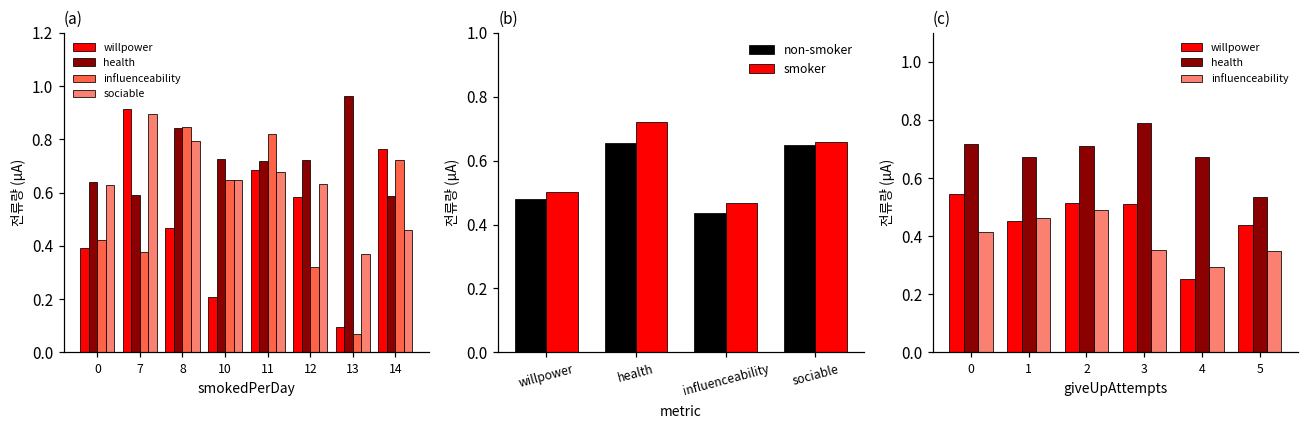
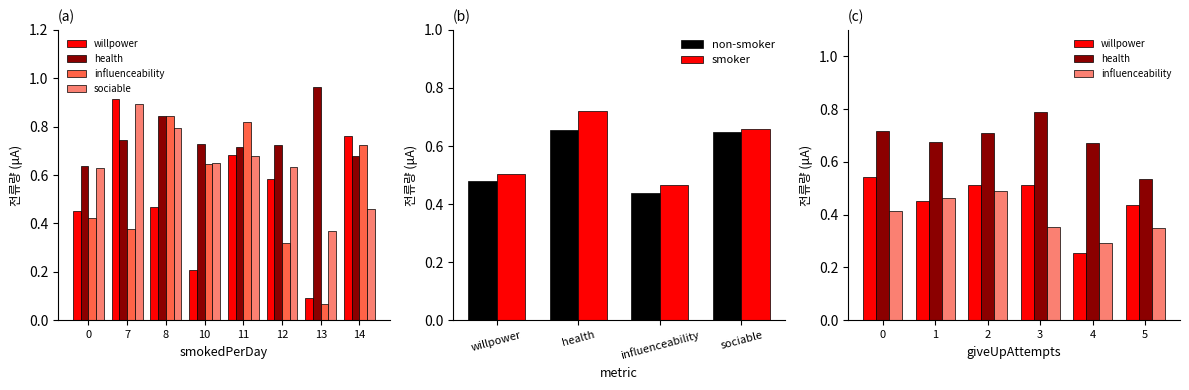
  {
    "(a)": {
      "willpower": {
-       "0": 0.39,
+       "0": 0.45,
        "7": 0.91,
        "8": 0.47,
        "10": 0.21,
        "11": 0.68,
        "12": 0.58,
        "13": 0.09,
        "14": 0.76
      },
      "health": {
        "0": 0.64,
-       "7": 0.59,
+       "7": 0.75,
        "8": 0.84,
        "10": 0.73,
        "11": 0.72,
        "12": 0.72,
        "13": 0.96,
-       "14": 0.59
+       "14": 0.68
      }
    },
    "(b)": {
      "non-smoker": {
        "willpower": 0.48,
        "health": 0.66,
        "influenceability": 0.44,
        "sociable": 0.65
      },
      "smoker": {
        "willpower": 0.50,
        "health": 0.72,
        "influenceability": 0.47,
        "sociable": 0.66
      }
    },
    "(c)": {
      "willpower": {
        "0": 0.54,
        "1": 0.45,
        "2": 0.51,
        "3": 0.51,
        "4": 0.25,
        "5": 0.44
      },
      "health": {
        "0": 0.72,
        "1": 0.67,
        "2": 0.71,
        "3": 0.79,
        "4": 0.67,
        "5": 0.54
      },
      "influenceability": {
        "0": 0.42,
        "1": 0.46,
        "2": 0.49,
        "3": 0.35,
        "4": 0.29,
        "5": 0.35
      }
    }
  }
